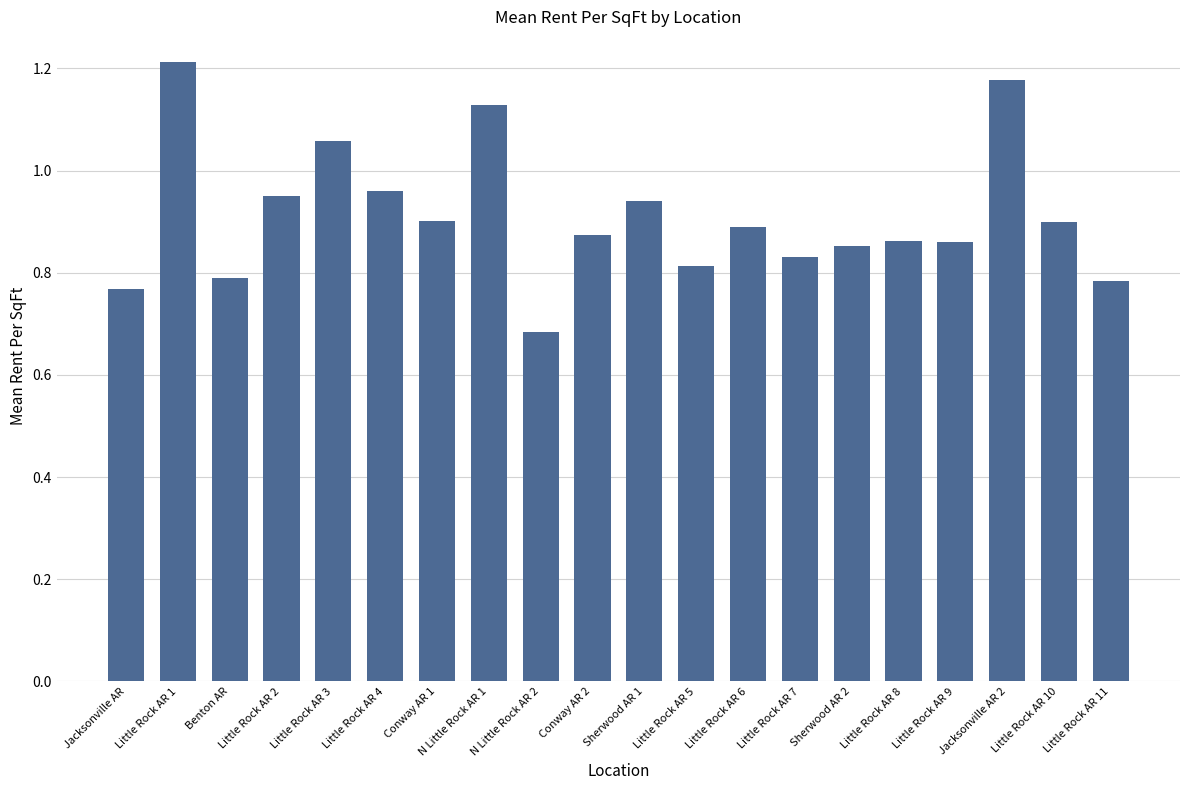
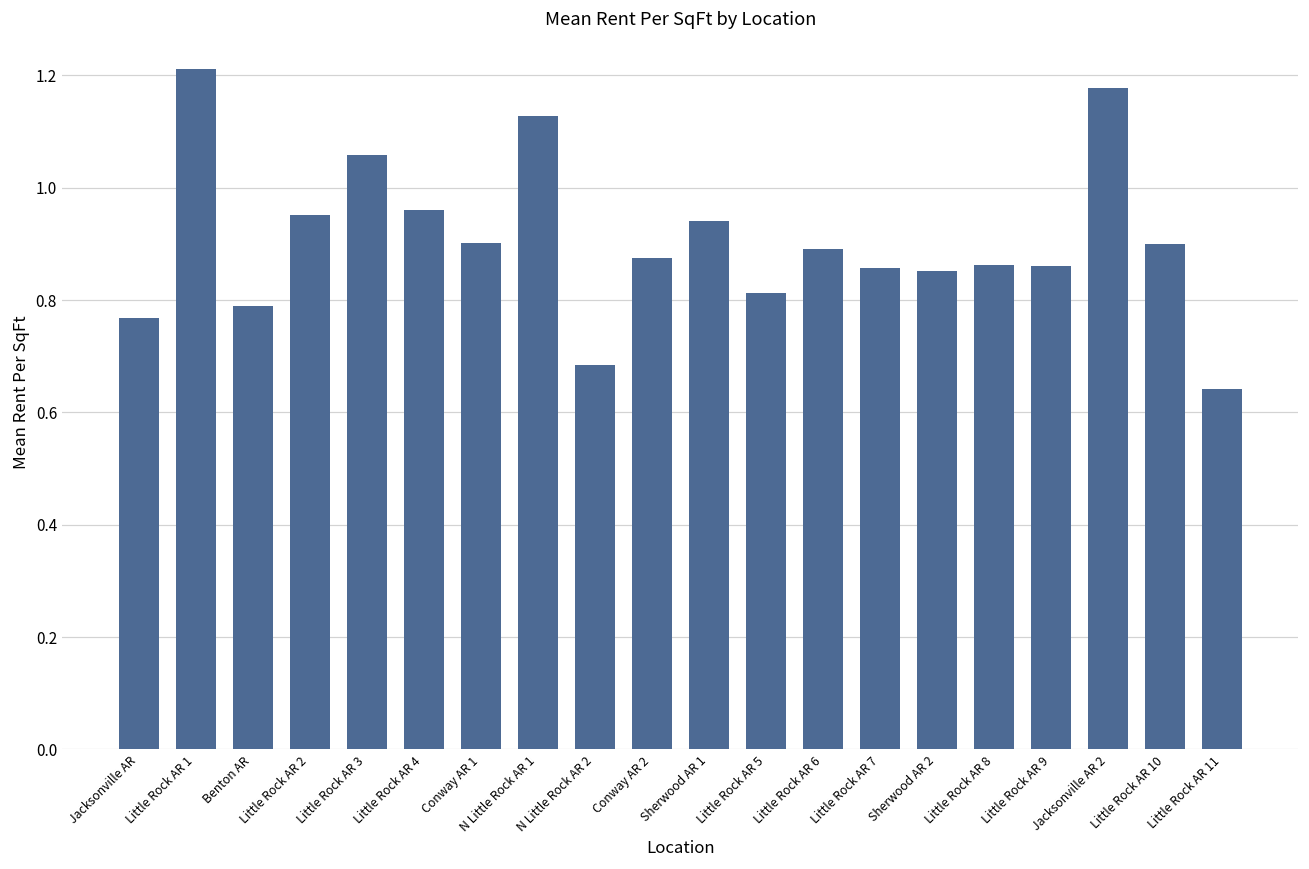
  {
    "Jacksonville AR": 0.77,
    "Little Rock AR 1": 1.21,
    "Benton AR": 0.79,
    "Little Rock AR 2": 0.95,
    "Little Rock AR 3": 1.06,
    "Little Rock AR 4": 0.96,
    "Conway AR 1": 0.90,
    "N Little Rock AR 1": 1.13,
    "N Little Rock AR 2": 0.68,
    "Conway AR 2": 0.87,
    "Sherwood AR 1": 0.94,
    "Little Rock AR 5": 0.81,
    "Little Rock AR 6": 0.89,
-   "Little Rock AR 7": 0.83,
+   "Little Rock AR 7": 0.86,
    "Sherwood AR 2": 0.85,
    "Little Rock AR 8": 0.86,
    "Little Rock AR 9": 0.86,
    "Jacksonville AR 2": 1.18,
    "Little Rock AR 10": 0.90,
-   "Little Rock AR 11": 0.78
+   "Little Rock AR 11": 0.64
  }
